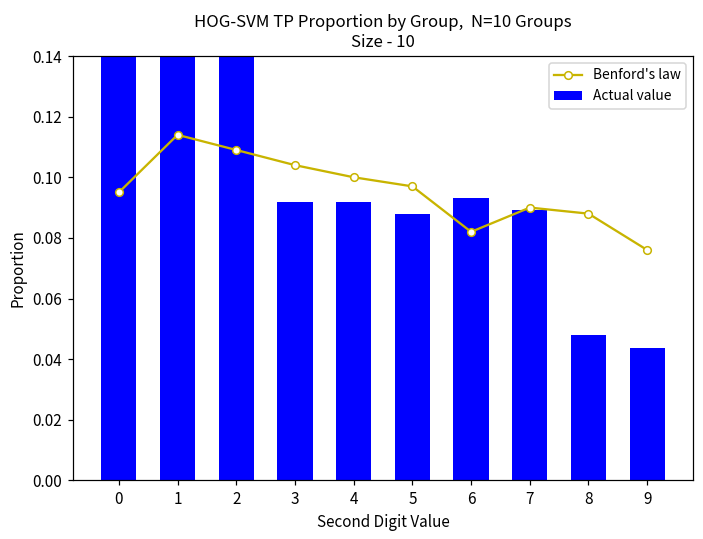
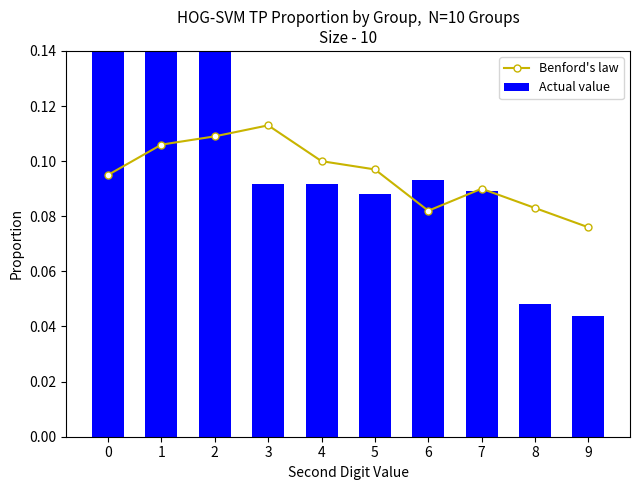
  {
    "Benford's law": {
      "0": 0.095,
-     "1": 0.114,
+     "1": 0.106,
      "2": 0.109,
-     "3": 0.104,
+     "3": 0.113,
      "4": 0.100,
      "5": 0.097,
      "6": 0.082,
      "7": 0.090,
-     "8": 0.088,
+     "8": 0.083,
      "9": 0.076
    },
    "Actual value": {
      "3": 0.092,
      "4": 0.092,
      "5": 0.088,
      "6": 0.093,
      "7": 0.089,
      "8": 0.048,
      "9": 0.044
    }
  }
